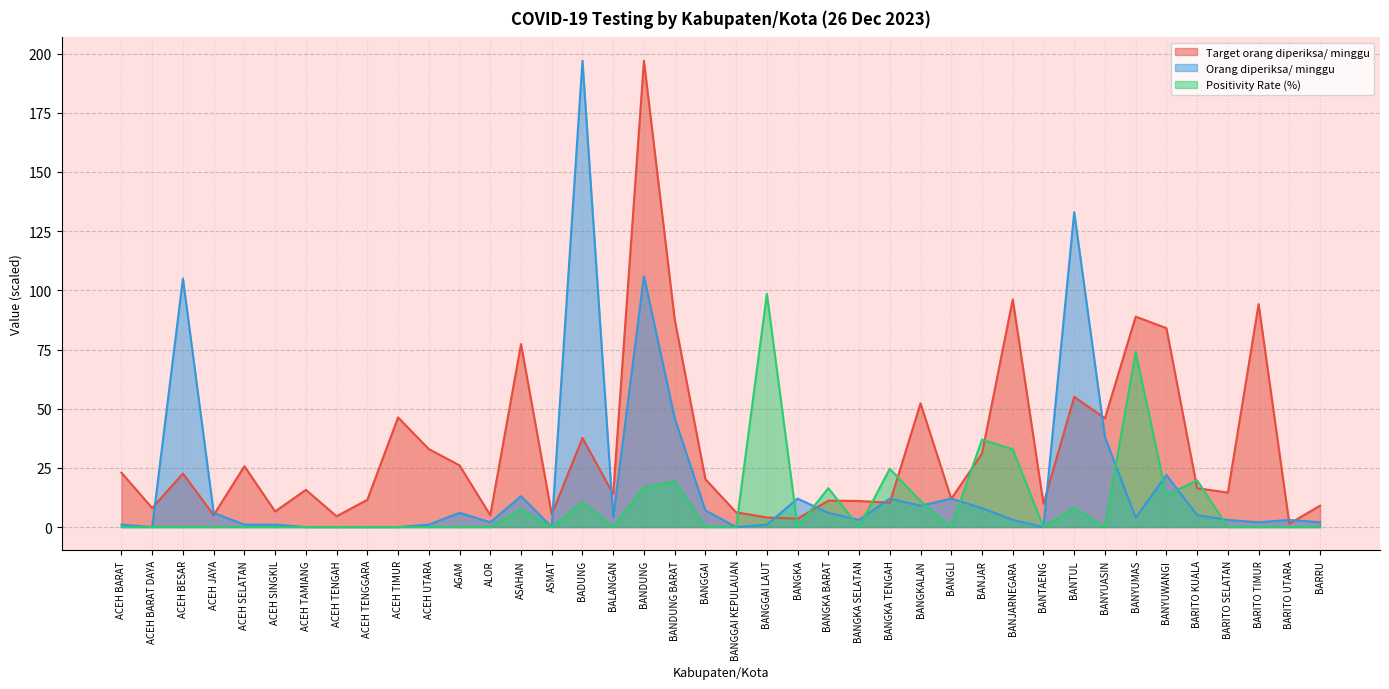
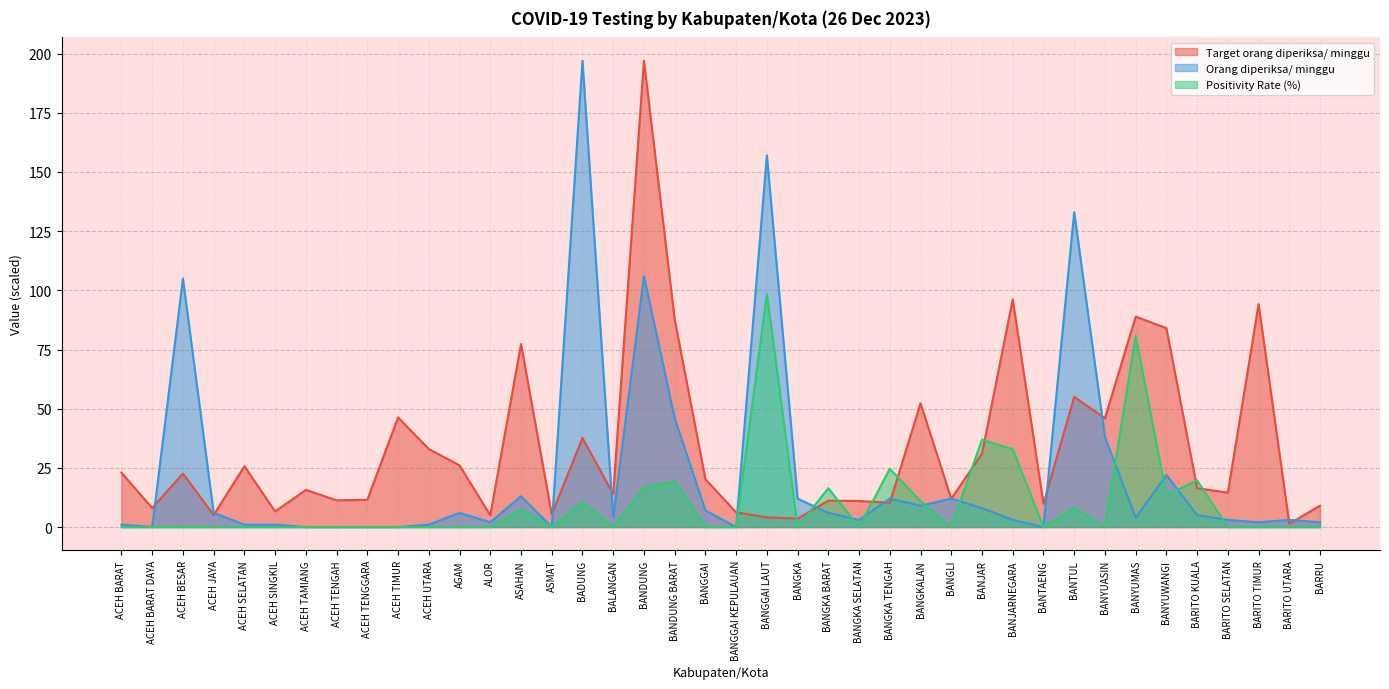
  {
    "Target orang diperiksa/ minggu": {
      "ACEH BARAT": 23,
      "ACEH BARAT DAYA": 8,
      "ACEH BESAR": 23,
      "ACEH SELATAN": 26,
      "ACEH SINGKIL": 7,
      "ACEH TAMIANG": 16,
-     "ACEH TENGAH": 5,
+     "ACEH TENGAH": 11,
      "ACEH TENGGARA": 12,
      "ACEH TIMUR": 46,
      "ACEH UTARA": 33,
      "AGAM": 26,
      "ALOR": 5,
      "ASAHAN": 77,
      "ASMAT": 5,
      "BADUNG": 38,
      "BALANGAN": 14,
      "BANDUNG": 197,
      "BANDUNG BARAT": 88,
      "BANGGAI": 20,
      "BANGGAI KEPULAUAN": 6,
      "BANGGAI LAUT": 4,
      "BANGKA": 4,
      "BANGKA BARAT": 11,
      "BANGKA SELATAN": 11,
      "BANGKA TENGAH": 10,
      "BANGKALAN": 52,
      "BANJAR": 31,
      "BANJARNEGARA": 96,
      "BANTAENG": 10,
      "BANTUL": 55,
      "BANYUASIN": 46,
      "BANYUMAS": 89,
      "BANYUWANGI": 84,
      "BARITO KUALA": 16,
      "BARITO SELATAN": 15,
      "BARITO TIMUR": 94,
      "BARITO UTARA": 1,
      "BARRU": 9
    },
    "Orang diperiksa/ minggu": {
      "ACEH BESAR": 105,
      "AGAM": 6,
      "ALOR": 2,
      "ASAHAN": 13,
      "BADUNG": 197,
      "BALANGAN": 4,
      "BANDUNG": 106,
      "BANDUNG BARAT": 46,
      "BANGGAI": 7,
-     "BANGGAI LAUT": 1,
+     "BANGGAI LAUT": 157,
      "BANGKA": 12,
      "BANGKA BARAT": 6,
      "BANGKA SELATAN": 3,
      "BANGKA TENGAH": 12,
      "BANGKALAN": 9,
      "BANJAR": 8,
      "BANJARNEGARA": 3,
      "BANTUL": 133,
      "BANYUASIN": 38,
      "BANYUMAS": 4,
      "BANYUWANGI": 22,
      "BARITO KUALA": 5,
      "BARITO SELATAN": 3,
      "BARITO TIMUR": 2,
      "BARITO UTARA": 3,
      "BARRU": 2
    },
    "Positivity Rate (%)": {
      "ACEH BESAR": 0,
      "ACEH JAYA": 0,
      "AGAM": 0,
      "ALOR": 0,
      "ASAHAN": 8,
      "BADUNG": 11,
      "BALANGAN": 0,
      "BANDUNG": 17,
      "BANDUNG BARAT": 19,
      "BANGGAI": 0,
      "BANGGAI LAUT": 99,
      "BANGKA": 0,
      "BANGKA BARAT": 16,
      "BANGKA SELATAN": 0,
      "BANGKA TENGAH": 25,
      "BANGKALAN": 11,
      "BANGLI": 0,
      "BANJAR": 37,
      "BANJARNEGARA": 33,
      "BANTUL": 8,
      "BANYUASIN": 0,
-     "BANYUMAS": 74,
+     "BANYUMAS": 81,
      "BANYUWANGI": 13,
      "BARITO KUALA": 20,
      "BARITO SELATAN": 0,
      "BARITO TIMUR": 0,
      "BARITO UTARA": 0,
      "BARRU": 0
    }
  }
